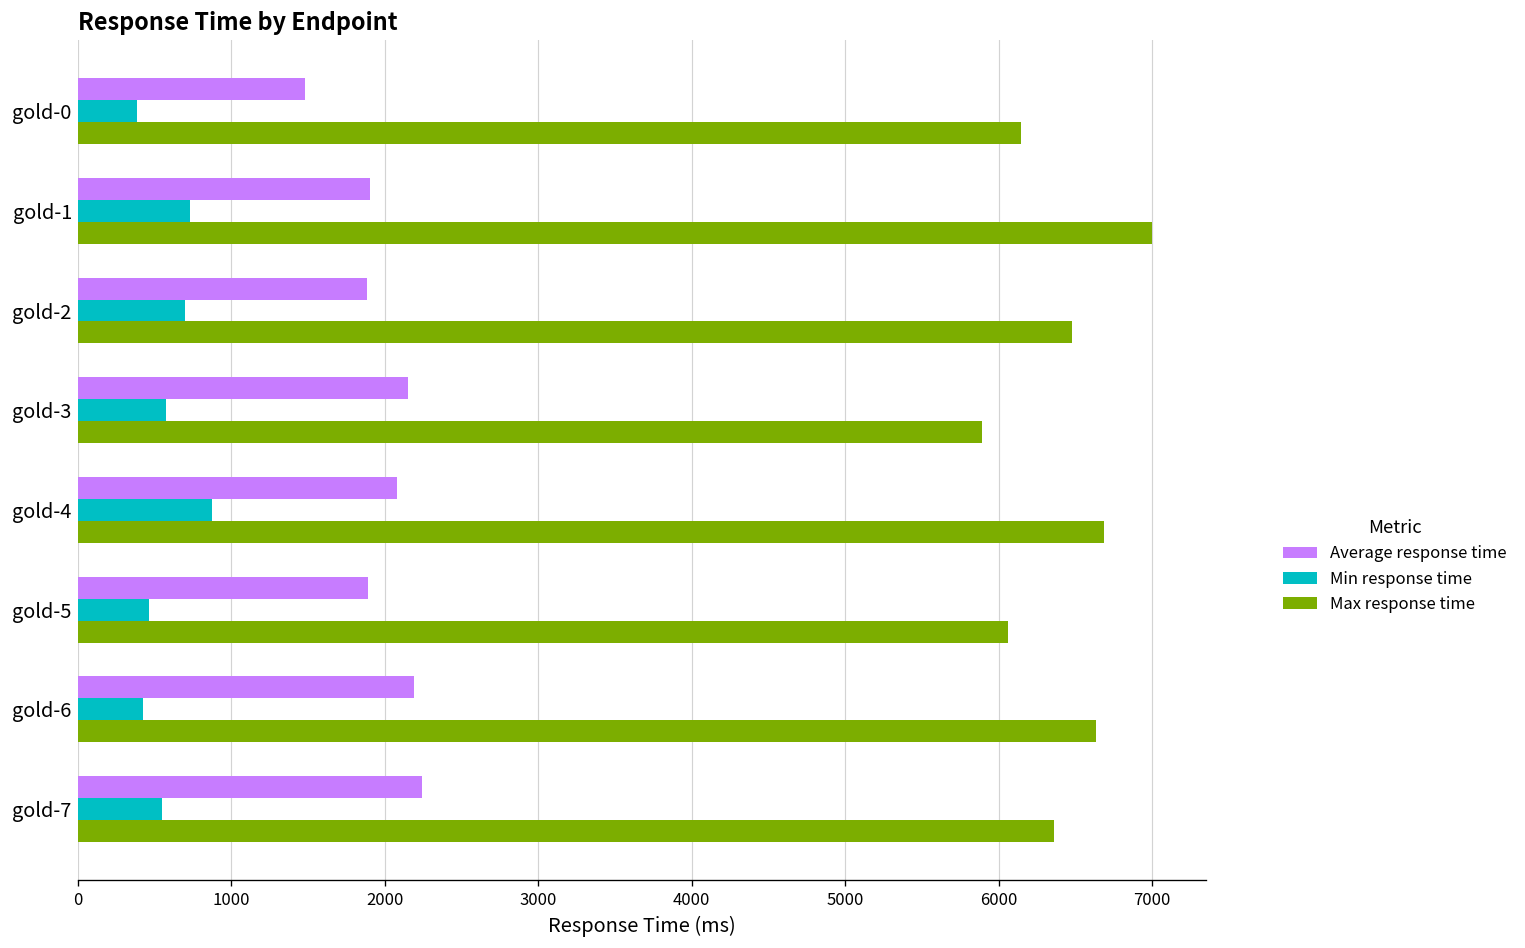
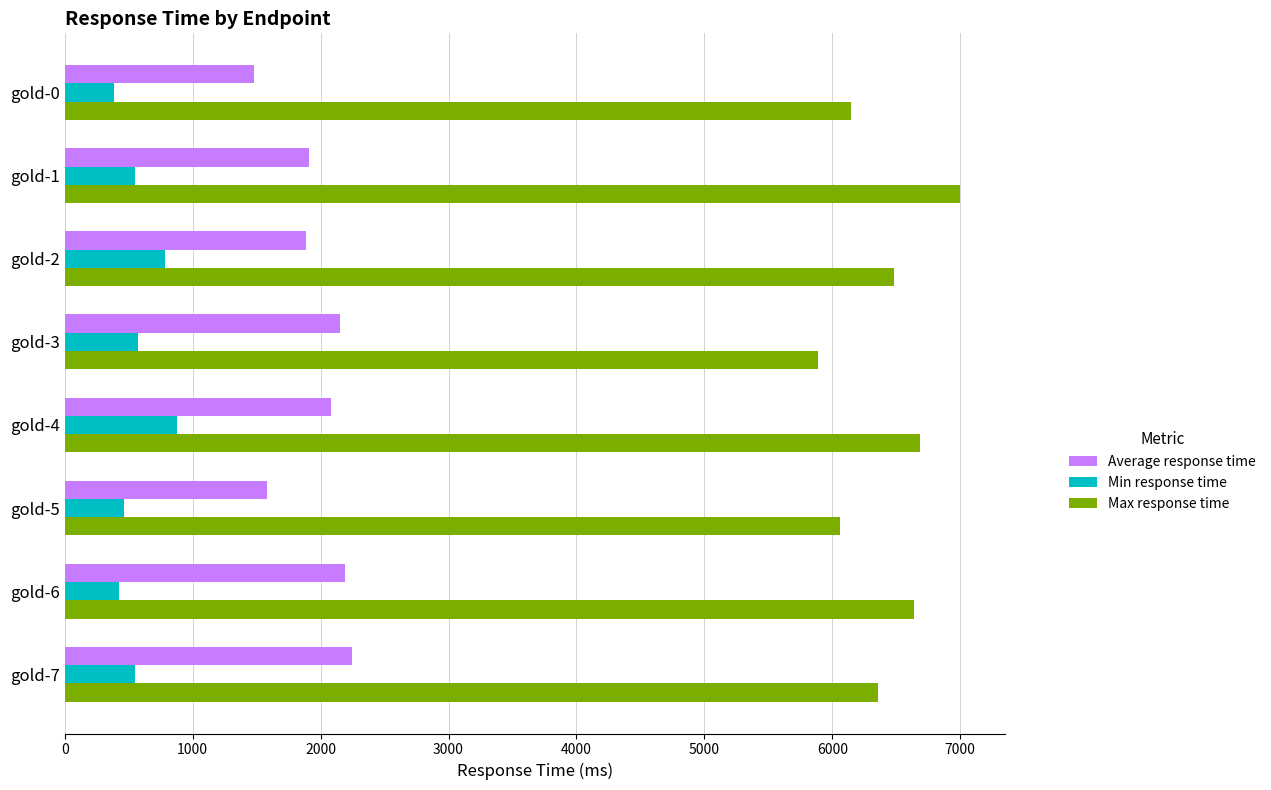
  {
    "Average response time": {
      "gold-0": 1480,
      "gold-1": 1910,
      "gold-2": 1880,
      "gold-3": 2150,
      "gold-4": 2080,
-     "gold-5": 1890,
+     "gold-5": 1590,
      "gold-6": 2190,
      "gold-7": 2250
    },
    "Min response time": {
      "gold-0": 390,
-     "gold-1": 730,
-     "gold-2": 700,
+     "gold-1": 550,
+     "gold-2": 780,
      "gold-3": 580,
      "gold-4": 870,
      "gold-5": 460,
      "gold-6": 430,
      "gold-7": 550
    },
    "Max response time": {
      "gold-0": 6150,
      "gold-1": 7000,
      "gold-2": 6480,
      "gold-3": 5890,
      "gold-4": 6690,
      "gold-5": 6060,
      "gold-6": 6640,
      "gold-7": 6360
    }
  }
